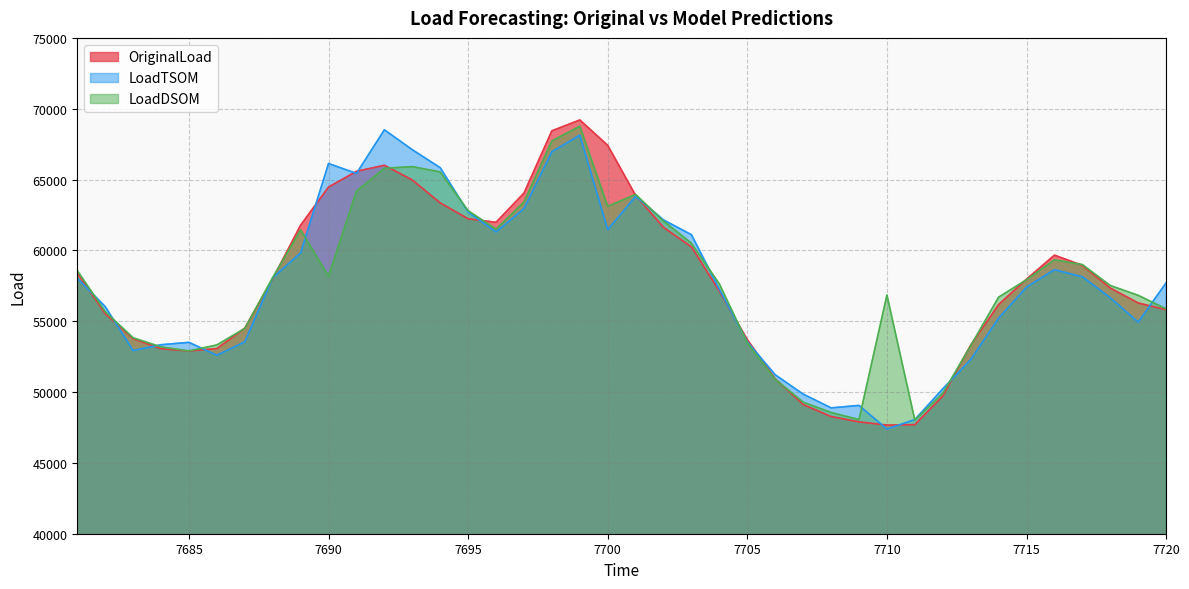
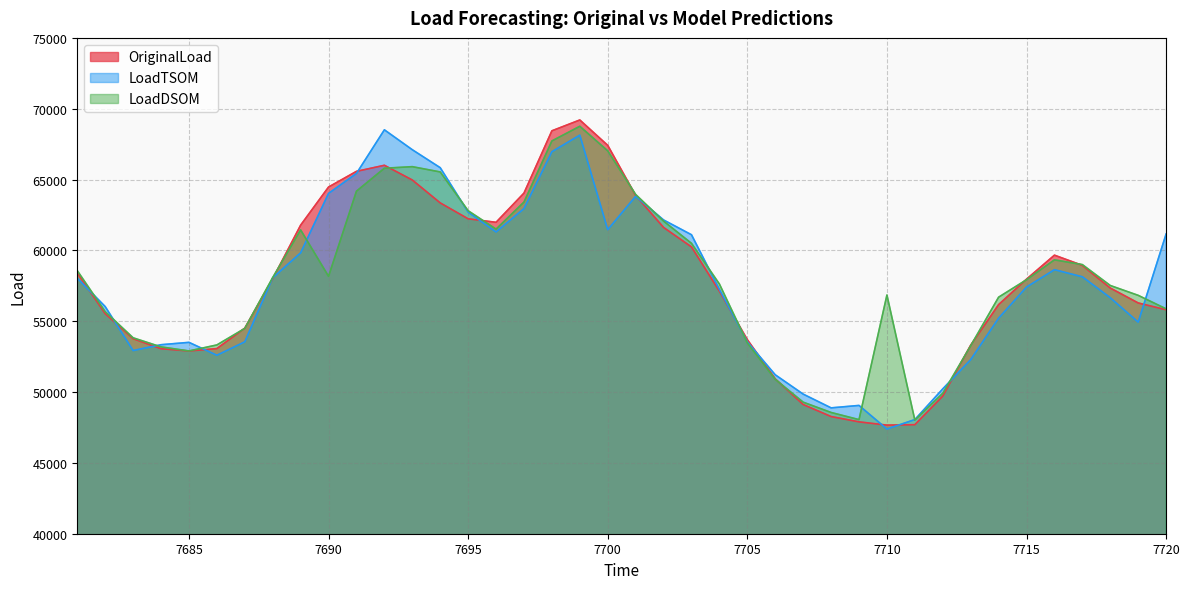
  {
    "OriginalLoad": {
      "7690": 64500,
      "7695": 62200,
      "7700": 67400,
      "7710": 47700
    },
    "LoadTSOM": {
      "7685": 53500,
-     "7690": 66100,
+     "7690": 64000,
      "7700": 61500,
      "7710": 47400,
      "7715": 57400,
-     "7720": 57700
+     "7720": 61200
    },
    "LoadDSOM": {
      "7690": 58200,
-     "7700": 63100,
+     "7700": 67000,
      "7710": 56900
    }
  }
